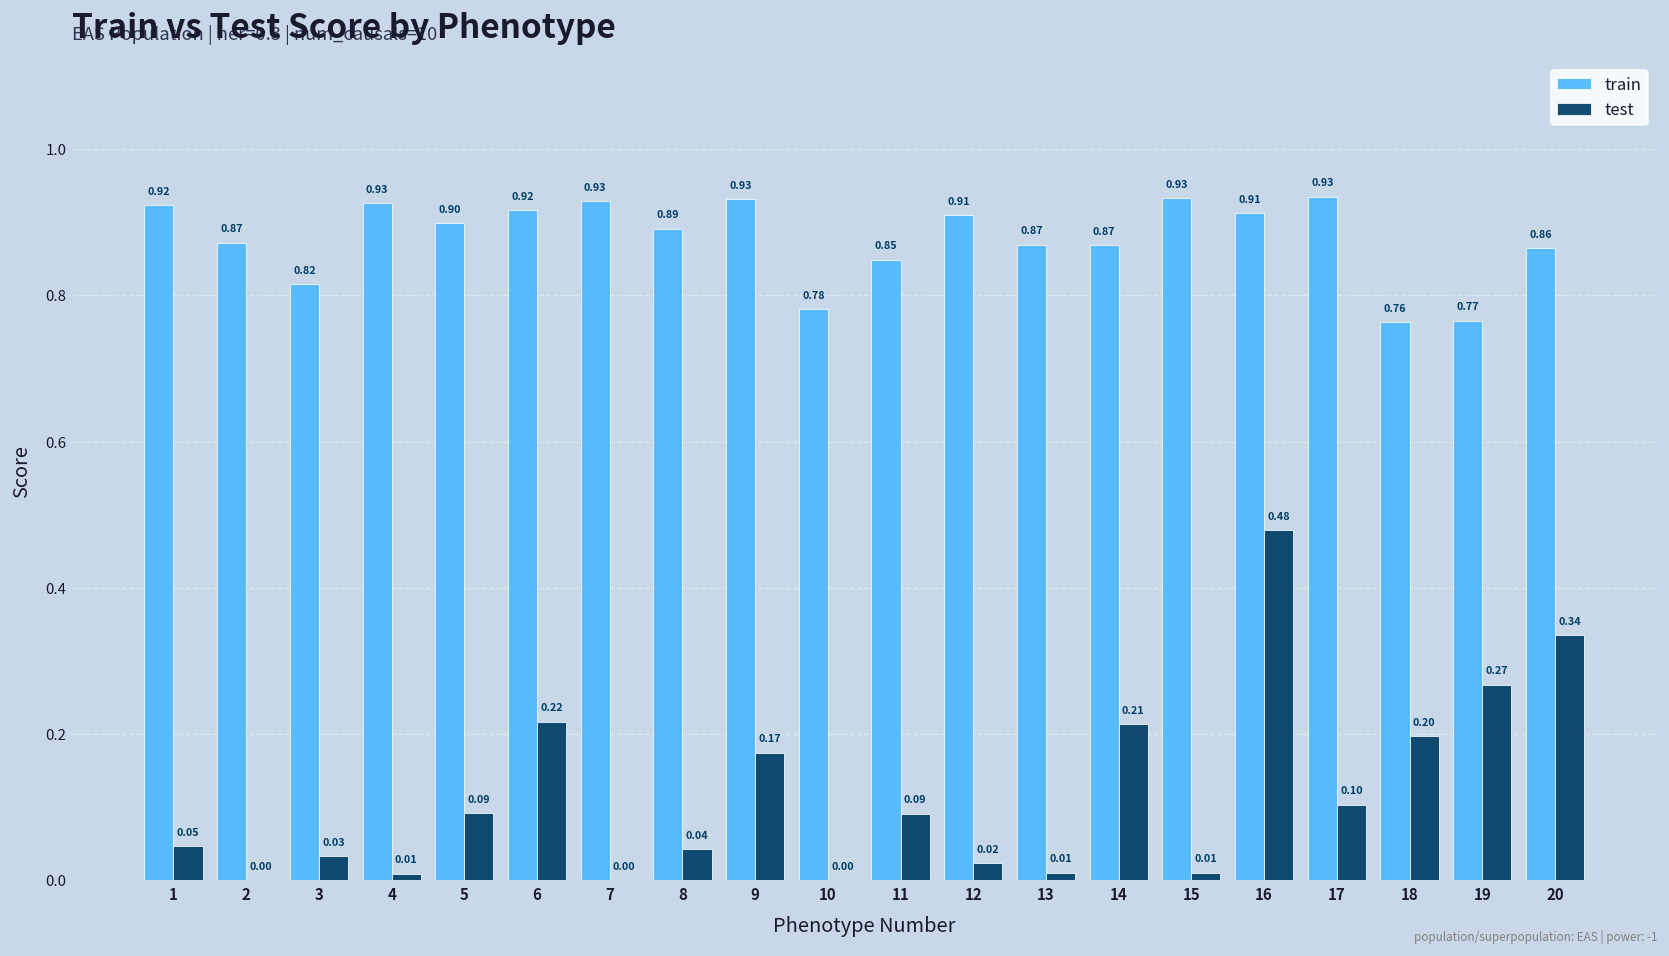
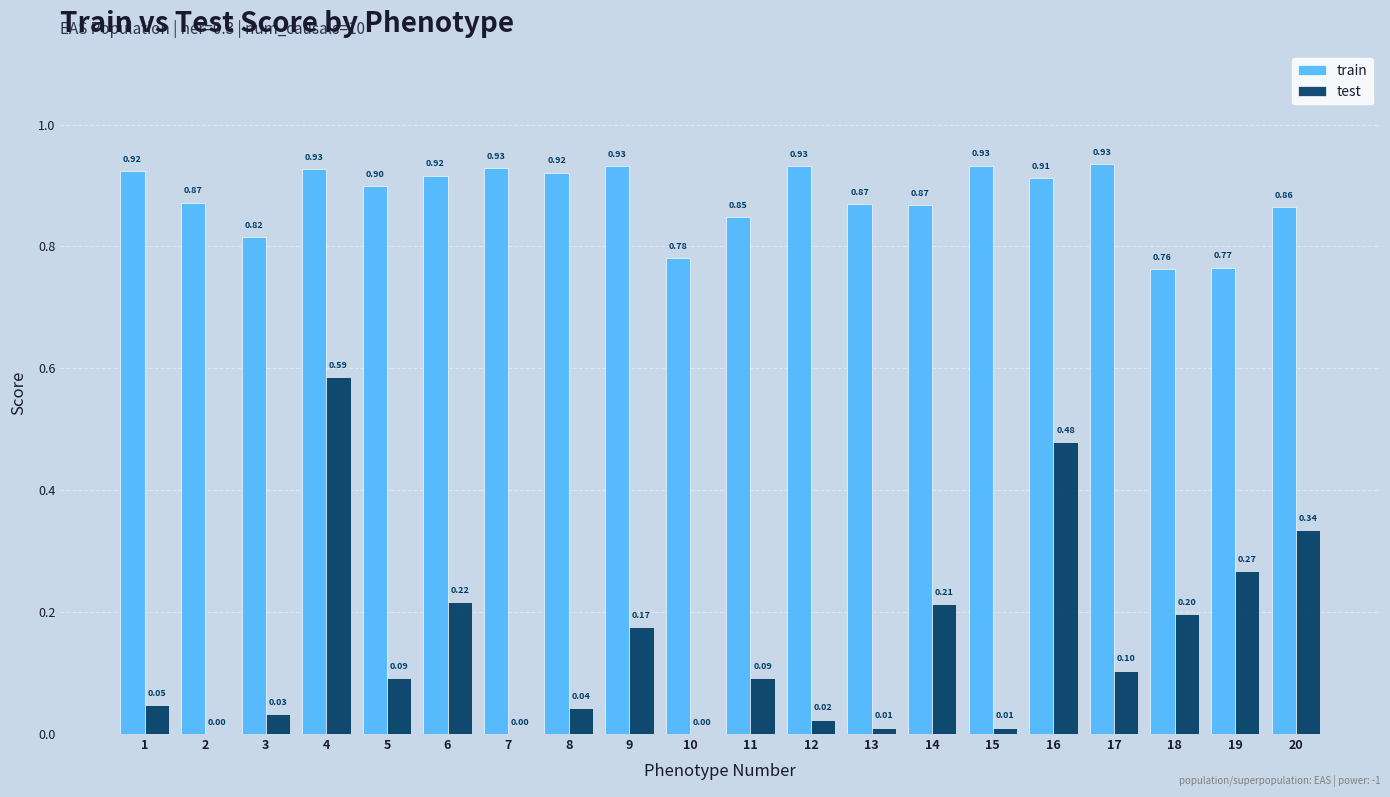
  {
    "train": {
      "1": 0.92,
      "2": 0.87,
      "3": 0.82,
      "4": 0.93,
      "5": 0.90,
      "6": 0.92,
      "7": 0.93,
-     "8": 0.89,
+     "8": 0.92,
      "9": 0.93,
      "10": 0.78,
      "11": 0.85,
-     "12": 0.91,
+     "12": 0.93,
      "13": 0.87,
      "14": 0.87,
      "15": 0.93,
      "16": 0.91,
      "17": 0.93,
      "18": 0.76,
      "19": 0.77,
      "20": 0.86
    },
    "test": {
      "1": 0.05,
      "2": 0.00,
      "3": 0.03,
-     "4": 0.01,
+     "4": 0.59,
      "5": 0.09,
      "6": 0.22,
      "7": 0.00,
      "8": 0.04,
      "9": 0.17,
      "10": 0.00,
      "11": 0.09,
      "12": 0.02,
      "13": 0.01,
      "14": 0.21,
      "15": 0.01,
      "16": 0.48,
      "17": 0.10,
      "18": 0.20,
      "19": 0.27,
      "20": 0.34
    }
  }
